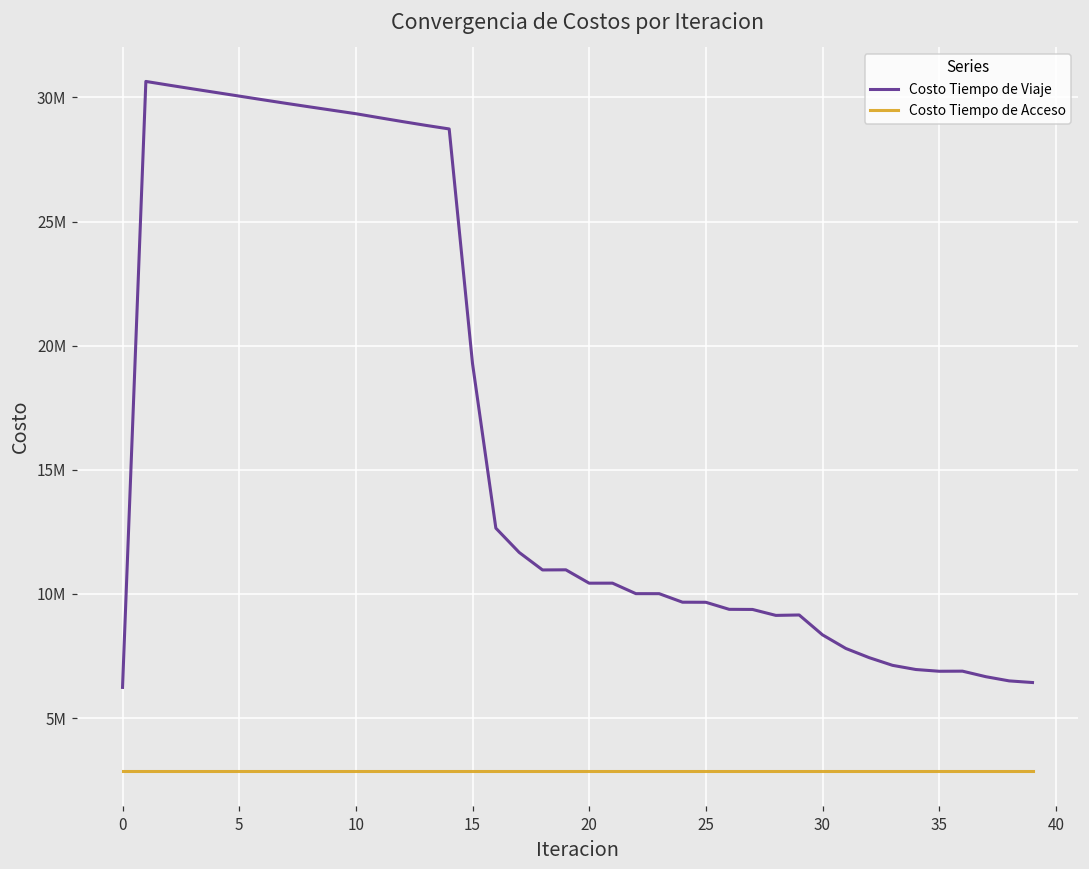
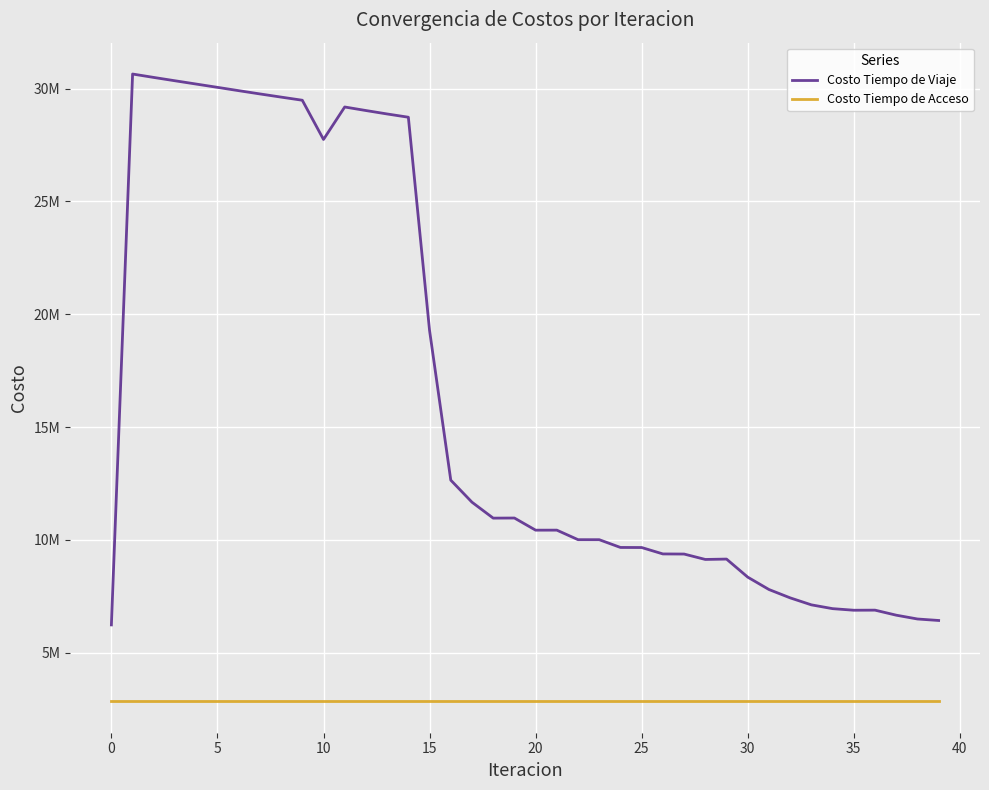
  {
    "Costo Tiempo de Viaje": {
      "0": 6200000,
      "5": 30100000,
-     "10": 29300000,
+     "10": 27700000,
      "15": 19300000,
      "20": 10400000,
      "25": 9700000,
      "30": 8400000,
      "35": 6900000
    },
    "Costo Tiempo de Acceso": {
      "0": 2800000,
      "5": 2800000,
      "10": 2800000,
      "15": 2800000,
      "20": 2800000,
      "25": 2800000,
      "30": 2800000,
      "35": 2800000
    }
  }
